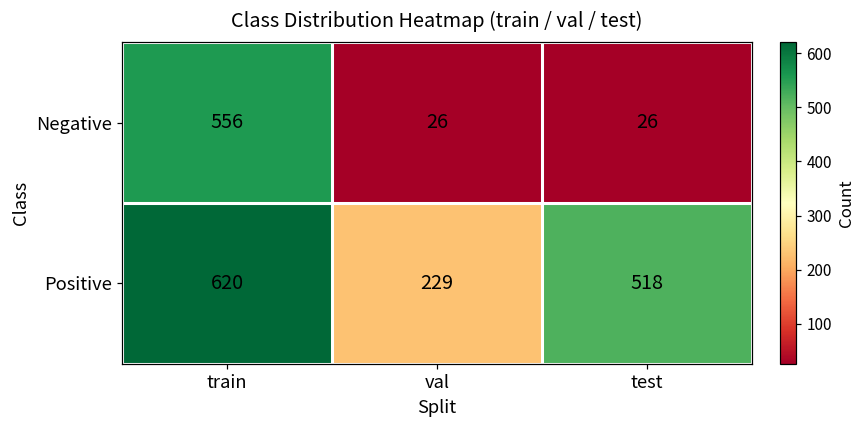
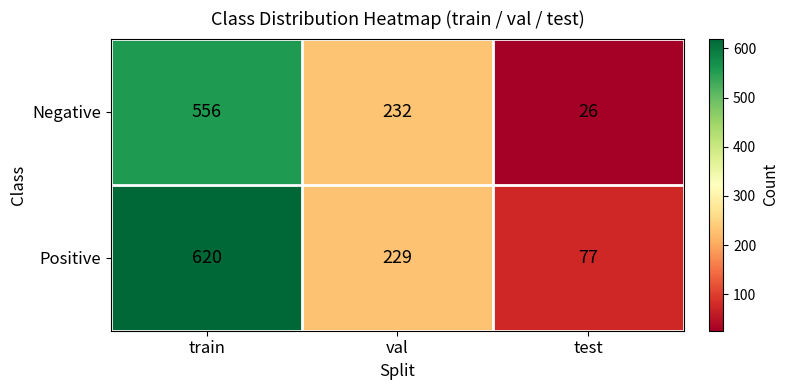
  {
    "Negative": {
      "train": 556,
-     "val": 26,
+     "val": 232,
      "test": 26
    },
    "Positive": {
      "train": 620,
      "val": 229,
-     "test": 518
+     "test": 77
    }
  }
